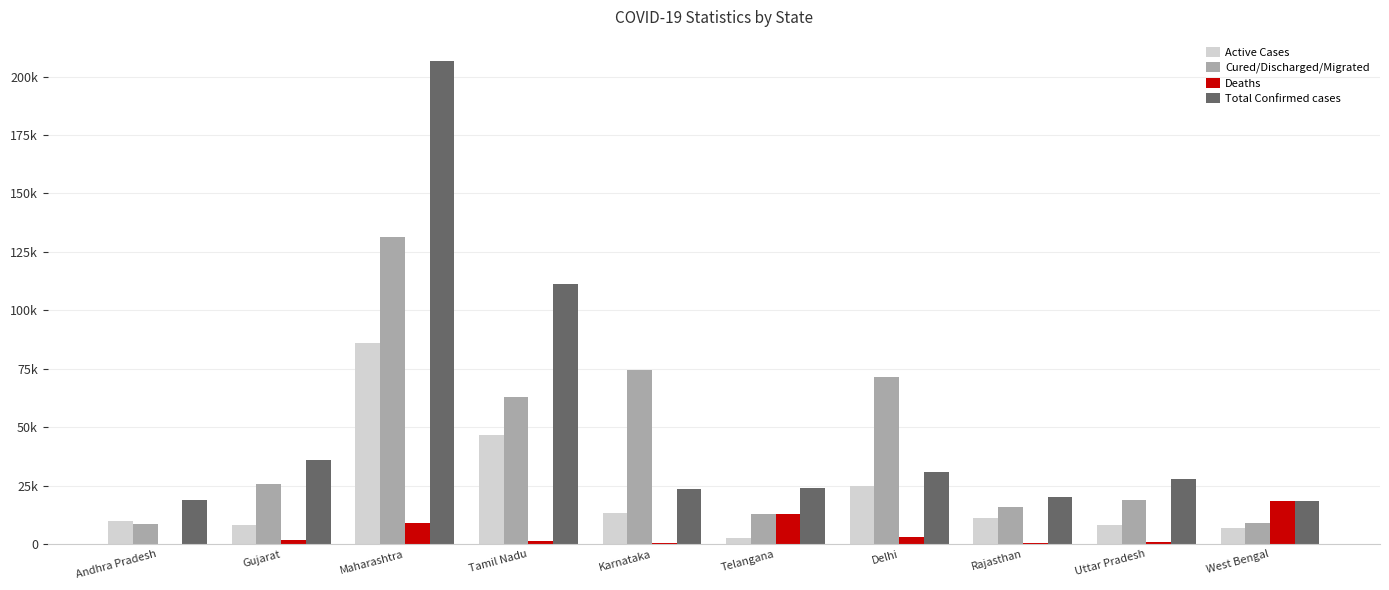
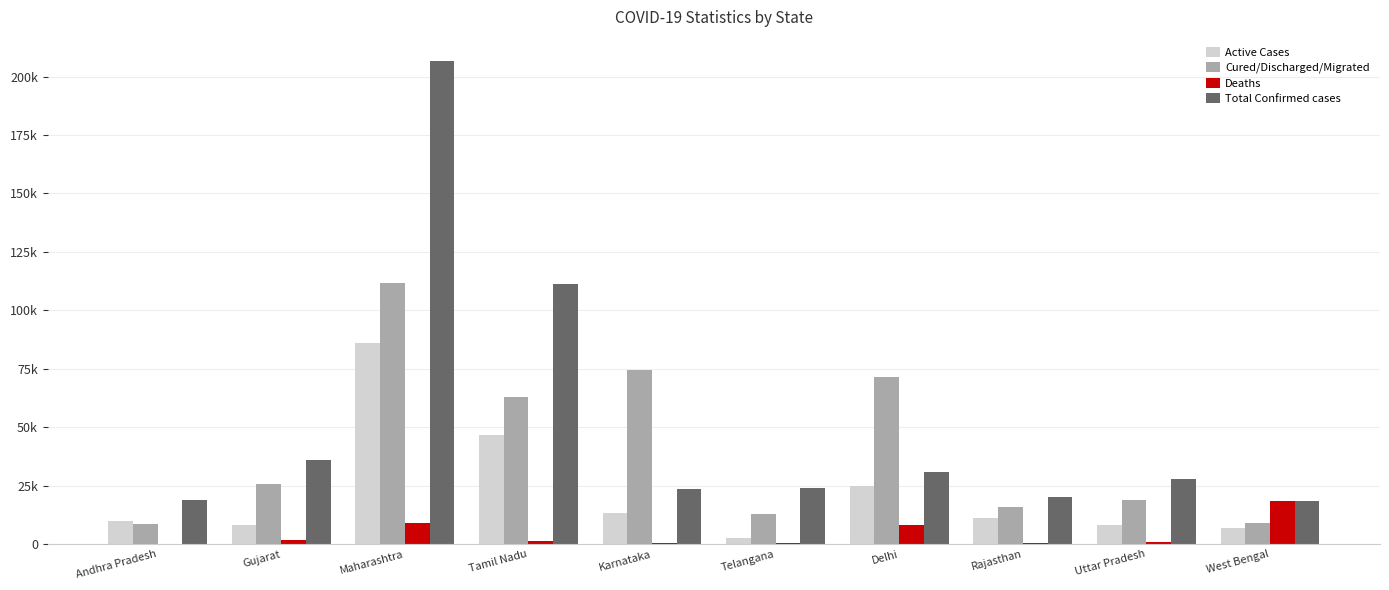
  {
    "Active Cases": {
      "Andhra Pradesh": 10000,
      "Gujarat": 8000,
      "Maharashtra": 86000,
      "Tamil Nadu": 47000,
      "Karnataka": 13000,
      "Telangana": 3000,
      "Delhi": 25000,
      "Rajasthan": 11000,
      "Uttar Pradesh": 8000,
      "West Bengal": 7000
    },
    "Cured/Discharged/Migrated": {
      "Andhra Pradesh": 8000,
      "Gujarat": 26000,
-     "Maharashtra": 131000,
+     "Maharashtra": 112000,
      "Tamil Nadu": 63000,
      "Karnataka": 75000,
      "Telangana": 13000,
      "Delhi": 71000,
      "Rajasthan": 16000,
      "Uttar Pradesh": 19000,
      "West Bengal": 9000
    },
    "Deaths": {
      "Gujarat": 2000,
      "Maharashtra": 9000,
      "Tamil Nadu": 2000,
-     "Telangana": 13000,
-     "Delhi": 3000,
+     "Telangana": 0,
+     "Delhi": 8000,
      "West Bengal": 19000
    },
    "Total Confirmed cases": {
      "Andhra Pradesh": 19000,
      "Gujarat": 36000,
      "Maharashtra": 207000,
      "Tamil Nadu": 111000,
      "Karnataka": 23000,
      "Telangana": 24000,
      "Delhi": 31000,
      "Rajasthan": 20000,
      "Uttar Pradesh": 28000,
      "West Bengal": 18000
    }
  }
